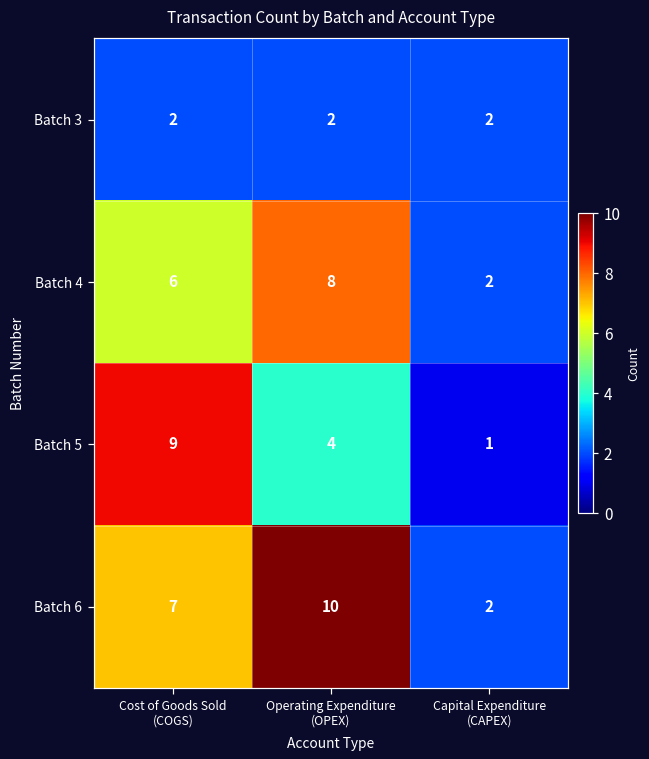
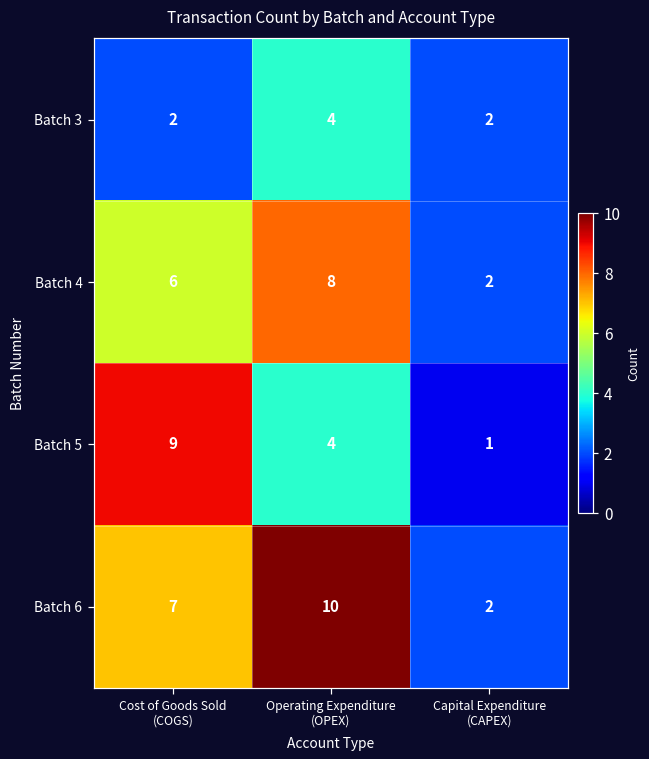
  {
    "Batch 3": {
      "Cost of Goods Sold (COGS)": 2,
-     "Operating Expenditure (OPEX)": 2,
+     "Operating Expenditure (OPEX)": 4,
      "Capital Expenditure (CAPEX)": 2
    },
    "Batch 4": {
      "Cost of Goods Sold (COGS)": 6,
      "Operating Expenditure (OPEX)": 8,
      "Capital Expenditure (CAPEX)": 2
    },
    "Batch 5": {
      "Cost of Goods Sold (COGS)": 9,
      "Operating Expenditure (OPEX)": 4,
      "Capital Expenditure (CAPEX)": 1
    },
    "Batch 6": {
      "Cost of Goods Sold (COGS)": 7,
      "Operating Expenditure (OPEX)": 10,
      "Capital Expenditure (CAPEX)": 2
    }
  }
